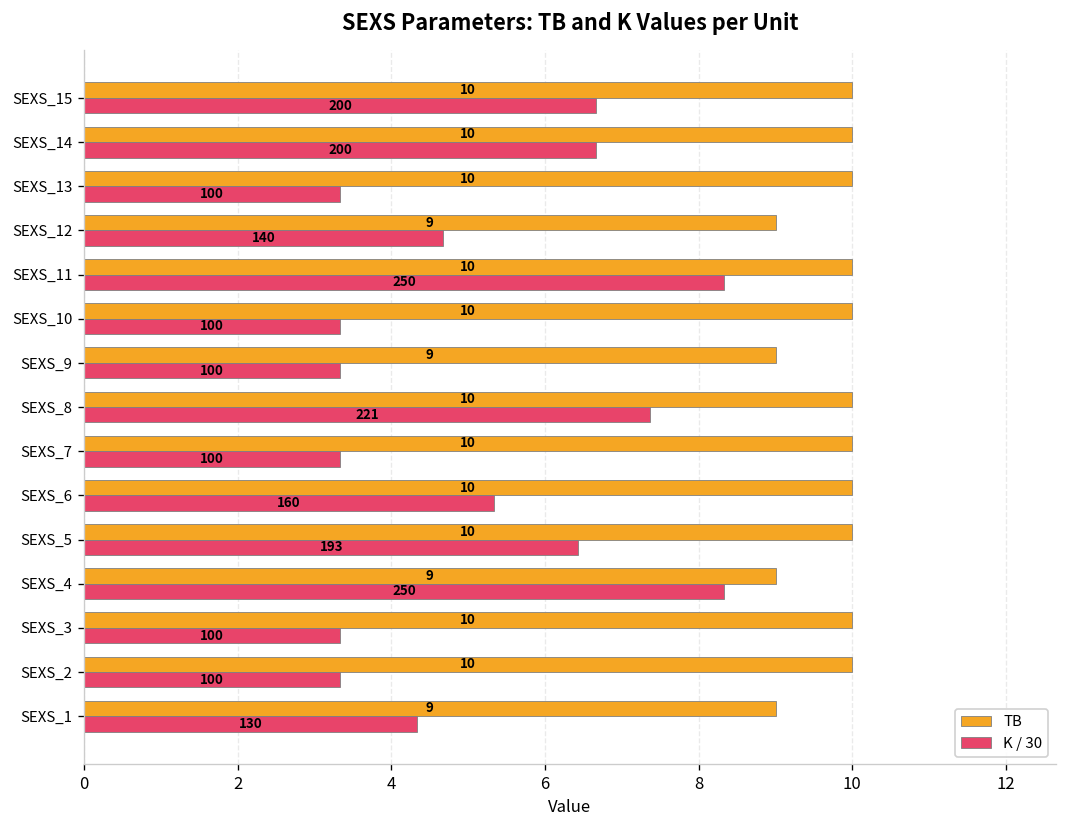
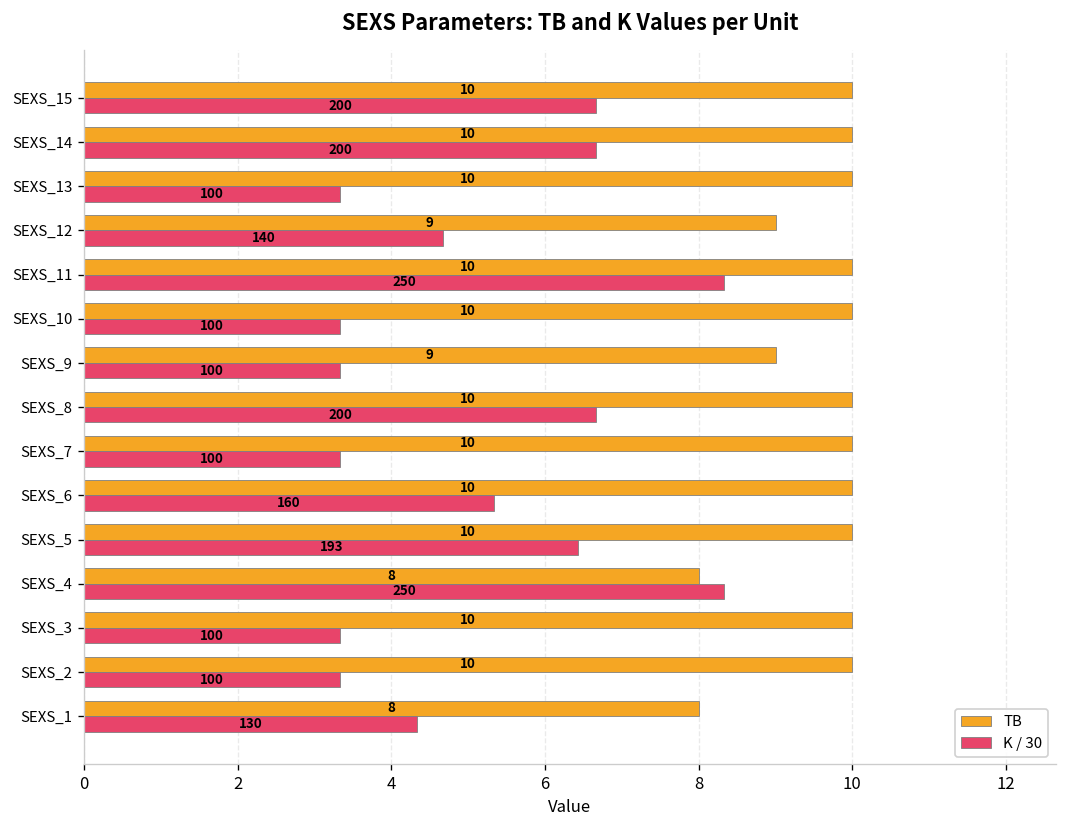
  {
    "TB": {
      "SEXS_15": 10,
      "SEXS_14": 10,
      "SEXS_13": 10,
      "SEXS_12": 9,
      "SEXS_11": 10,
      "SEXS_10": 10,
      "SEXS_9": 9,
      "SEXS_8": 10,
      "SEXS_7": 10,
      "SEXS_6": 10,
      "SEXS_5": 10,
-     "SEXS_4": 9,
+     "SEXS_4": 8,
      "SEXS_3": 10,
      "SEXS_2": 10,
-     "SEXS_1": 9
+     "SEXS_1": 8
    },
    "K / 30": {
-     "SEXS_8": 221
+     "SEXS_8": 200
    }
  }
